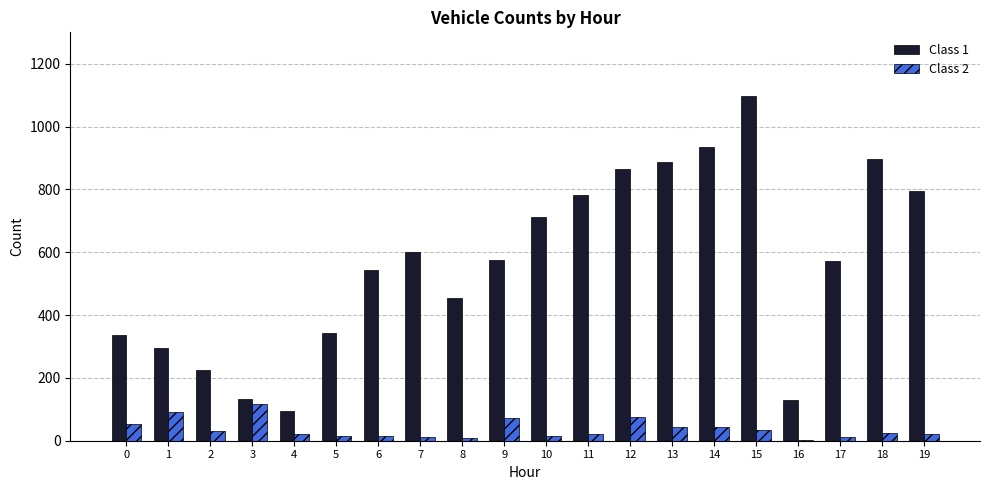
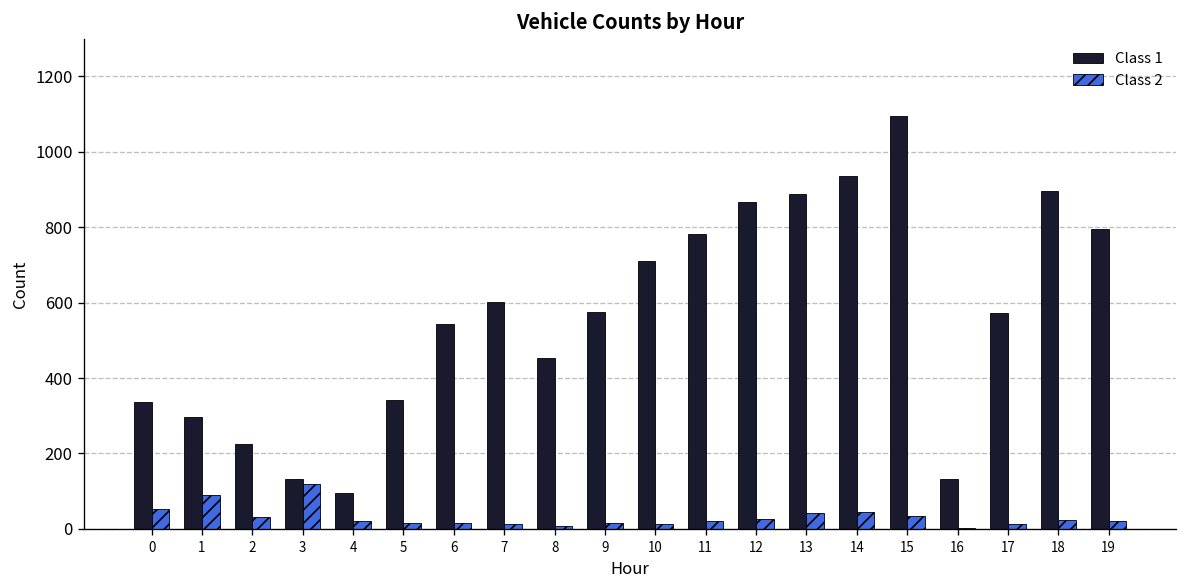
  {
    "Class 1": {
      "0": 340,
      "1": 300,
      "2": 220,
      "3": 130,
      "4": 100,
      "5": 340,
      "6": 540,
      "7": 600,
      "8": 450,
      "9": 570,
      "10": 710,
      "11": 780,
      "12": 870,
      "13": 890,
      "14": 940,
      "15": 1100,
      "16": 130,
      "17": 570,
      "18": 900,
      "19": 800
    },
    "Class 2": {
      "0": 50,
      "1": 90,
      "2": 30,
      "3": 120,
      "4": 20,
      "5": 20,
      "6": 20,
      "7": 10,
      "8": 10,
-     "9": 70,
+     "9": 20,
      "10": 10,
      "11": 20,
-     "12": 80,
+     "12": 30,
      "13": 40,
      "14": 50,
      "15": 30,
      "17": 10,
      "18": 20,
      "19": 20
    }
  }
